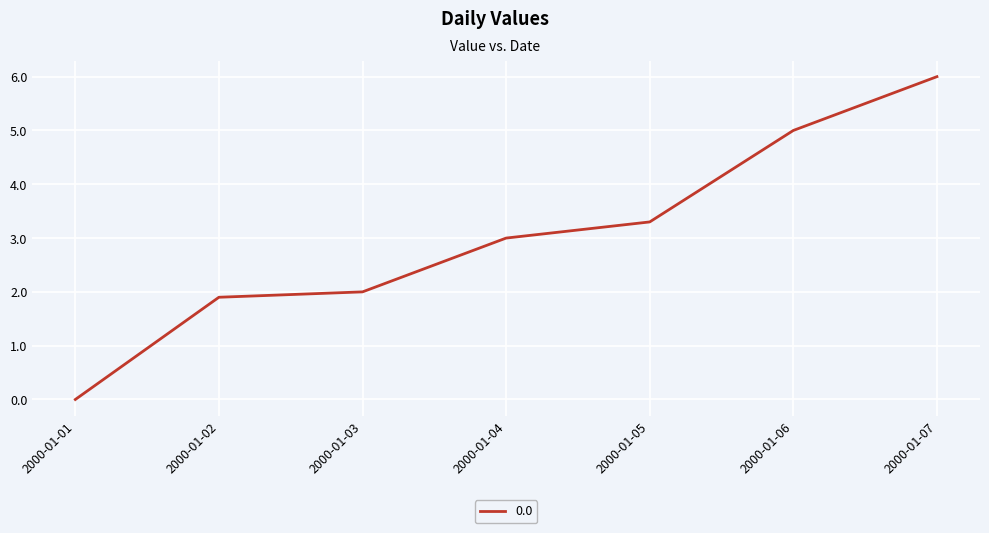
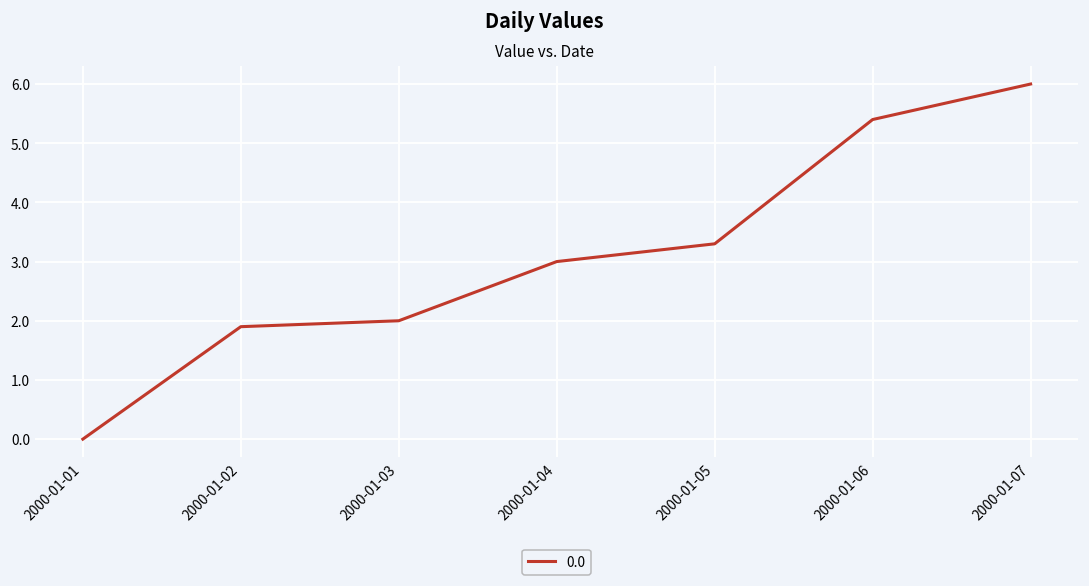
  {
    "2000-01-01": 0.0,
    "2000-01-02": 1.9,
    "2000-01-03": 2.0,
    "2000-01-04": 3.0,
    "2000-01-05": 3.3,
-   "2000-01-06": 5.0,
+   "2000-01-06": 5.4,
    "2000-01-07": 6.0
  }
